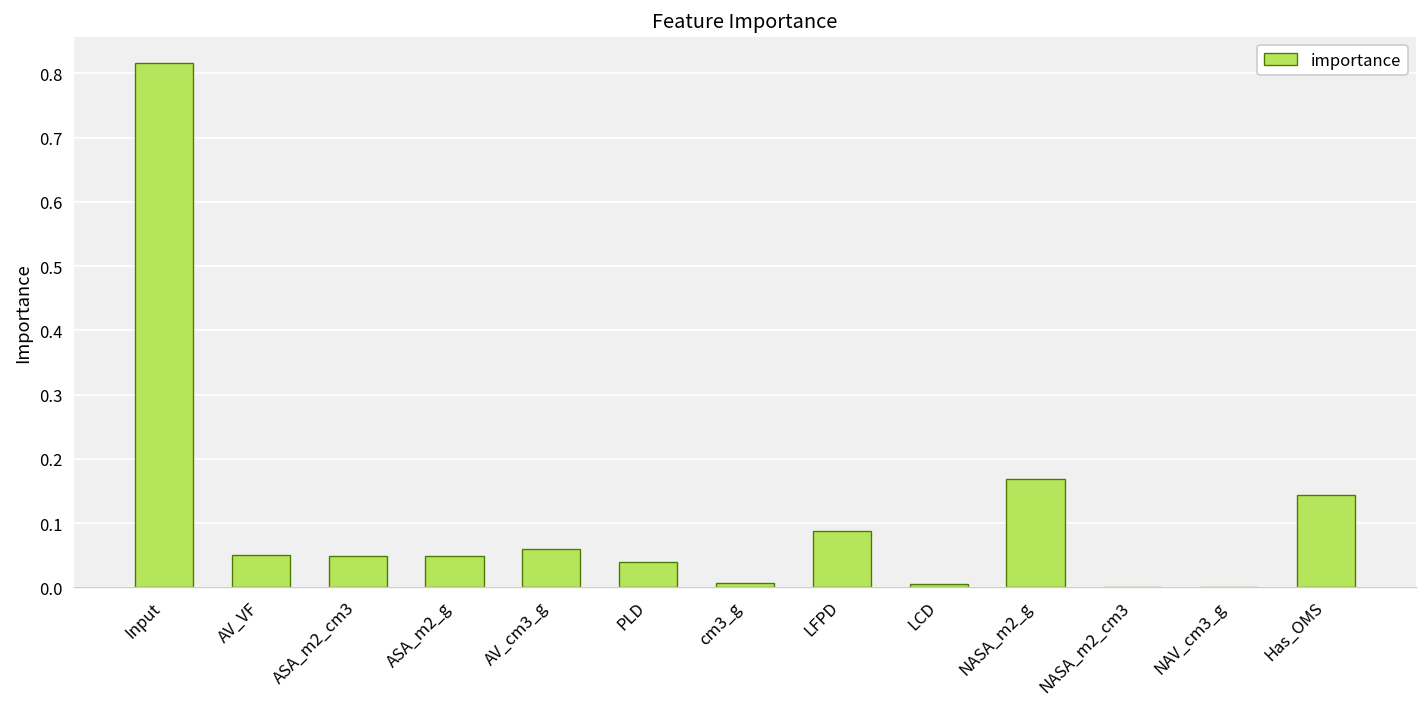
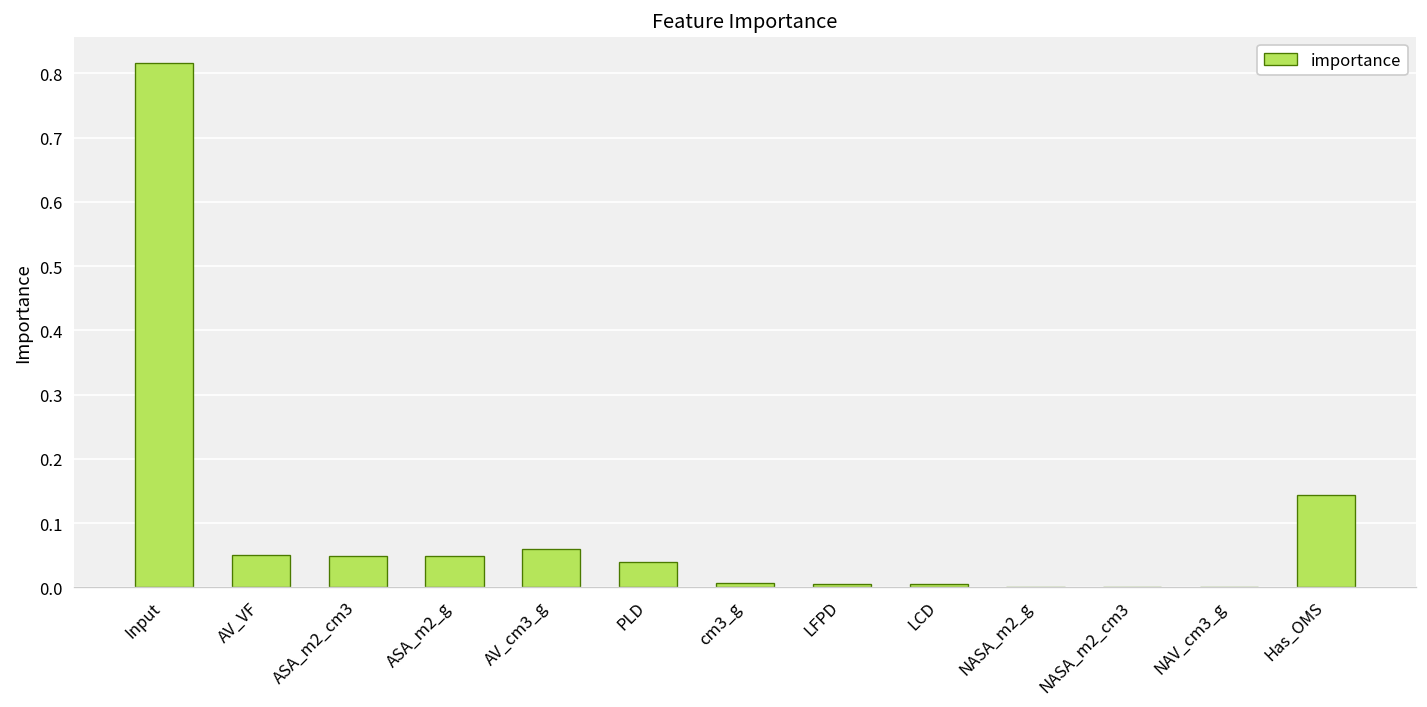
  {
    "Input": 0.82,
    "AV_VF": 0.05,
    "ASA_m2_cm3": 0.05,
    "ASA_m2_g": 0.05,
    "AV_cm3_g": 0.06,
    "PLD": 0.04,
    "cm3_g": 0.01,
-   "LFPD": 0.09,
+   "LFPD": 0.01,
    "LCD": 0.01,
-   "NASA_m2_g": 0.17,
+   "NASA_m2_g": 0.00,
    "Has_OMS": 0.14
  }
